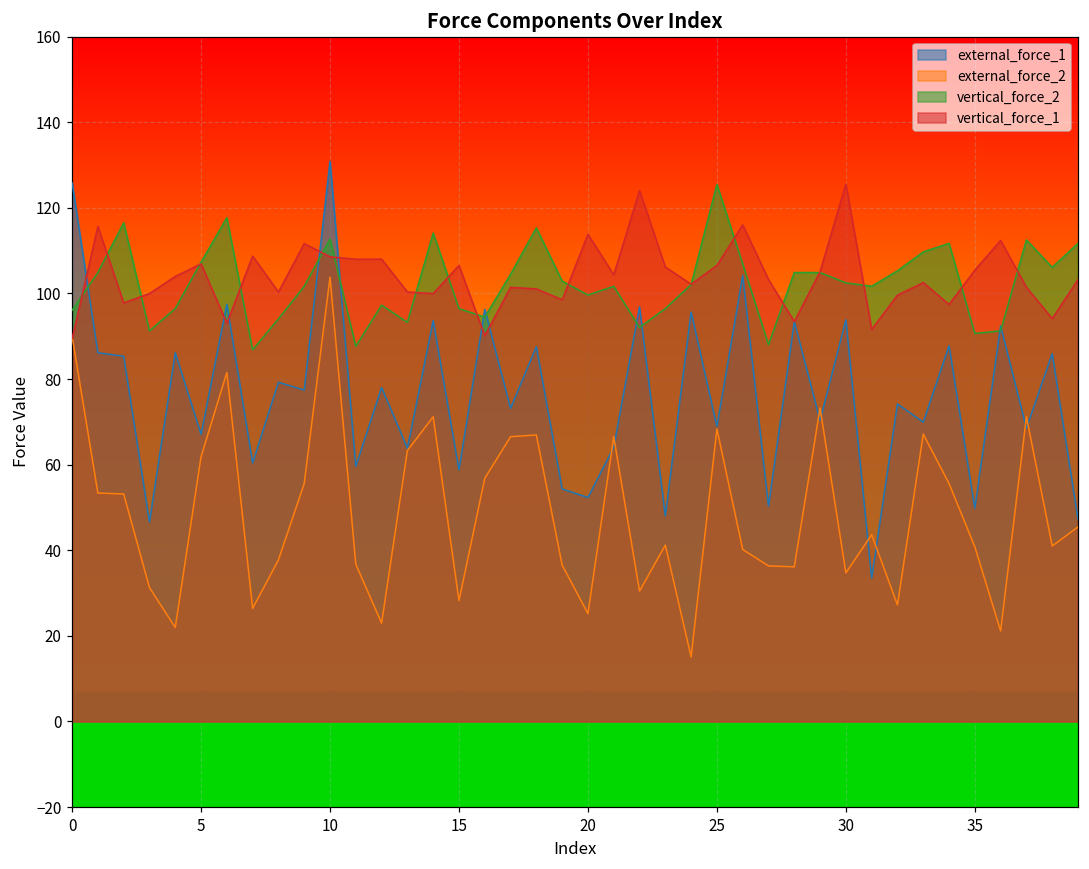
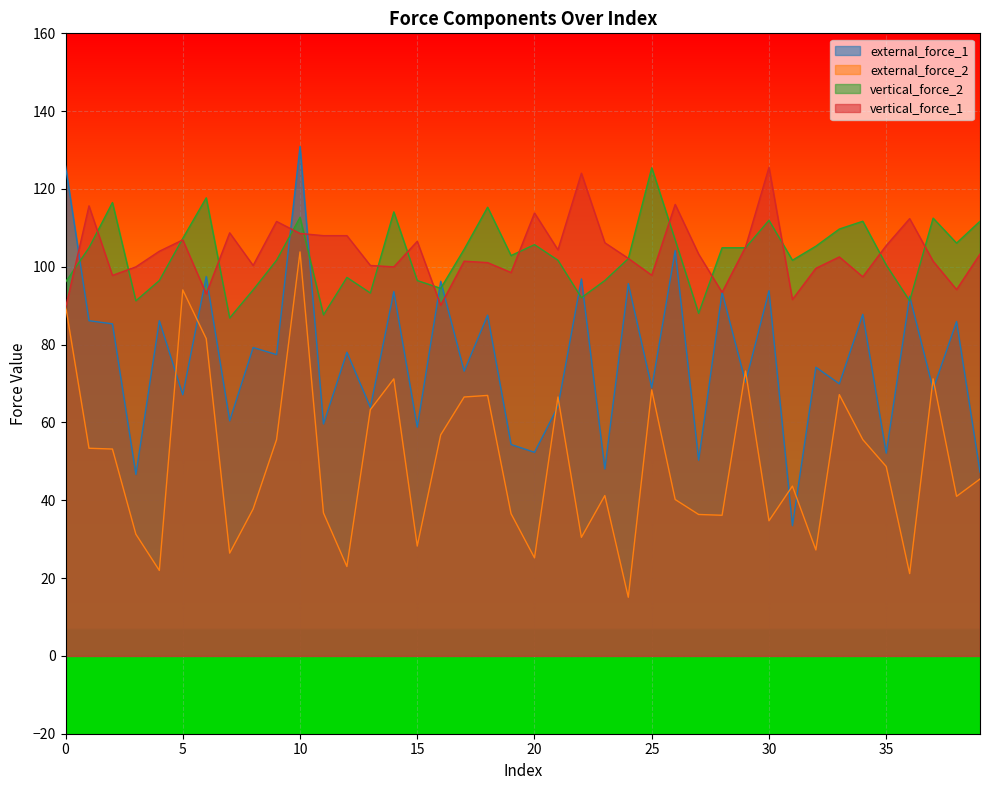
  {
    "external_force_1": {
      "0": 126,
      "5": 67,
      "10": 131,
      "15": 59,
      "20": 52,
      "30": 94,
-     "35": 50
+     "35": 52
    },
    "external_force_2": {
-     "5": 62,
+     "5": 94,
      "10": 104,
      "15": 28,
      "20": 25,
      "30": 35,
-     "35": 41
+     "35": 49
    },
    "vertical_force_2": {
      "0": 96,
      "10": 113,
      "15": 96,
-     "20": 100,
+     "20": 106,
      "25": 125,
-     "30": 102,
-     "35": 91
+     "30": 112,
+     "35": 100
    },
    "vertical_force_1": {
      "10": 109,
      "15": 107,
      "20": 114,
-     "25": 107,
+     "25": 98,
      "30": 126,
      "35": 105
    }
  }
